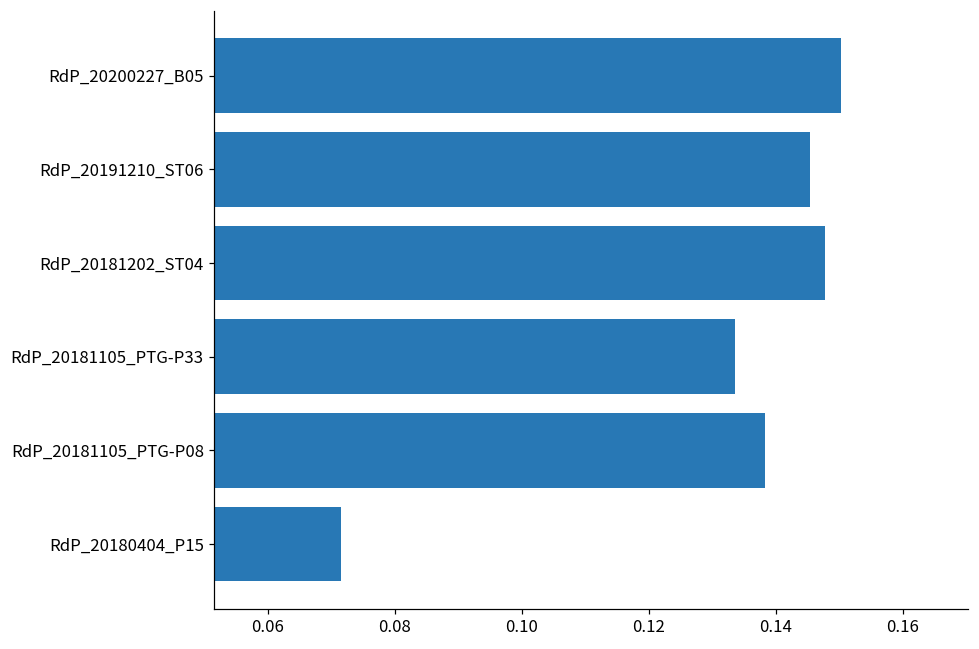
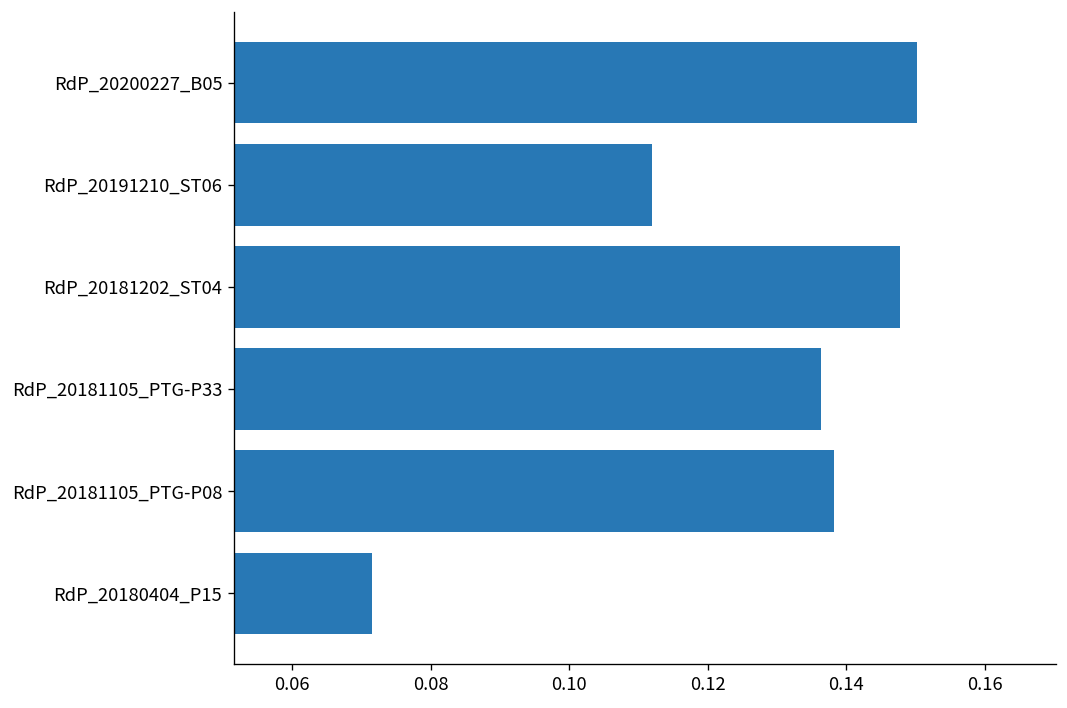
  {
    "RdP_20200227_B05": 0.150,
-   "RdP_20191210_ST06": 0.145,
+   "RdP_20191210_ST06": 0.112,
    "RdP_20181202_ST04": 0.148,
-   "RdP_20181105_PTG-P33": 0.134,
+   "RdP_20181105_PTG-P33": 0.136,
    "RdP_20181105_PTG-P08": 0.138,
    "RdP_20180404_P15": 0.072
  }
